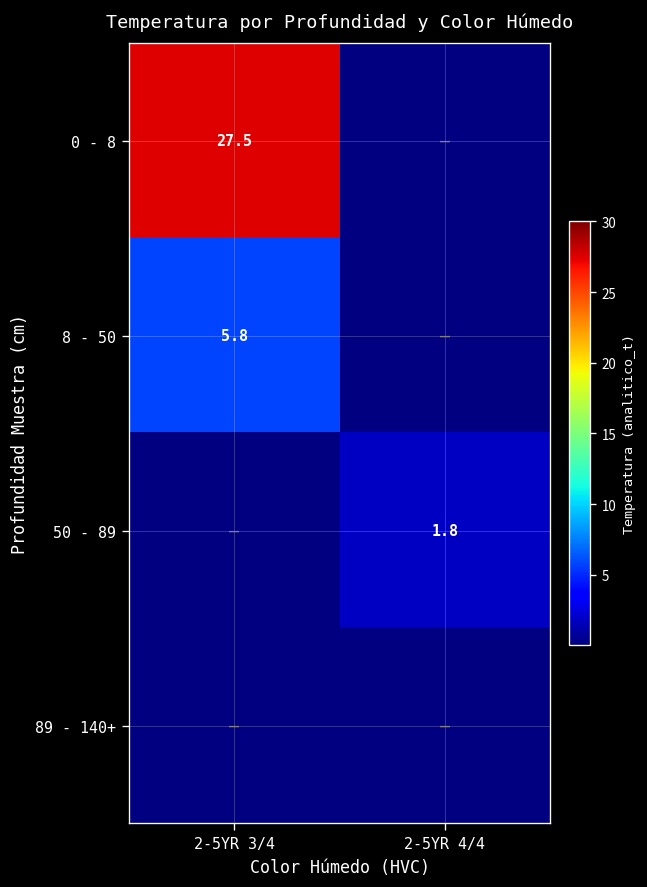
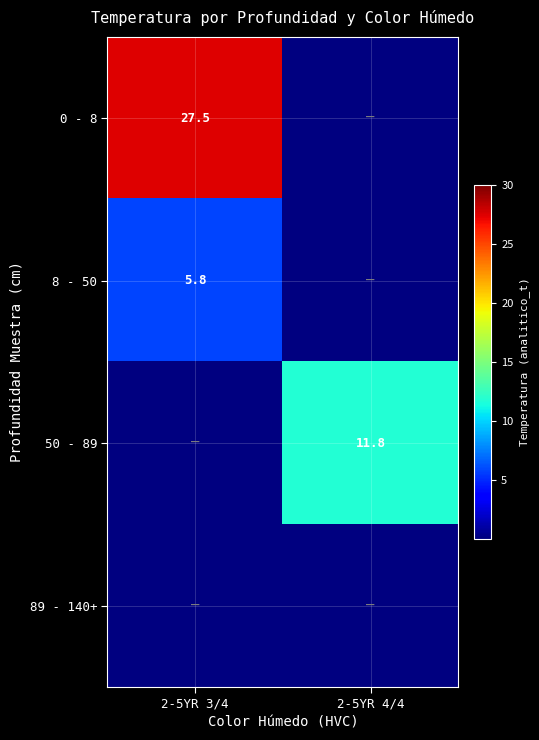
  {
    "0 - 8": {
      "2-5YR 3/4": 27.5
    },
    "8 - 50": {
      "2-5YR 3/4": 5.8
    },
    "50 - 89": {
-     "2-5YR 4/4": 1.8
+     "2-5YR 4/4": 11.8
    }
  }
